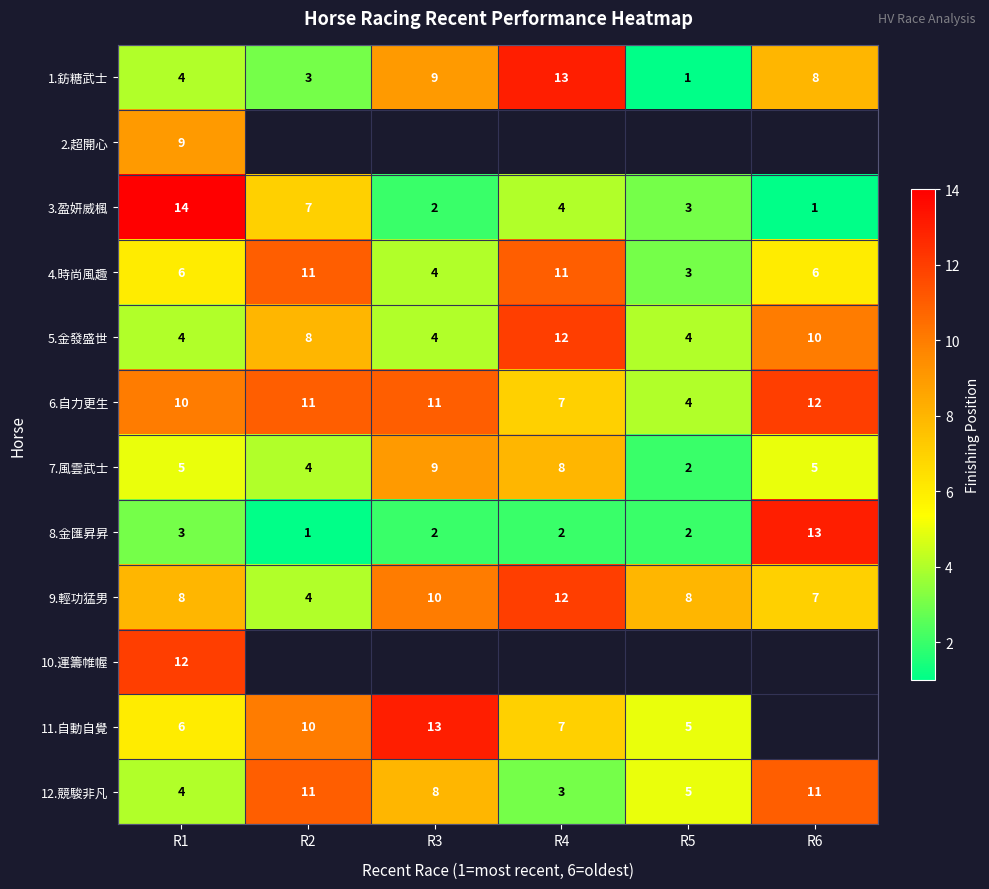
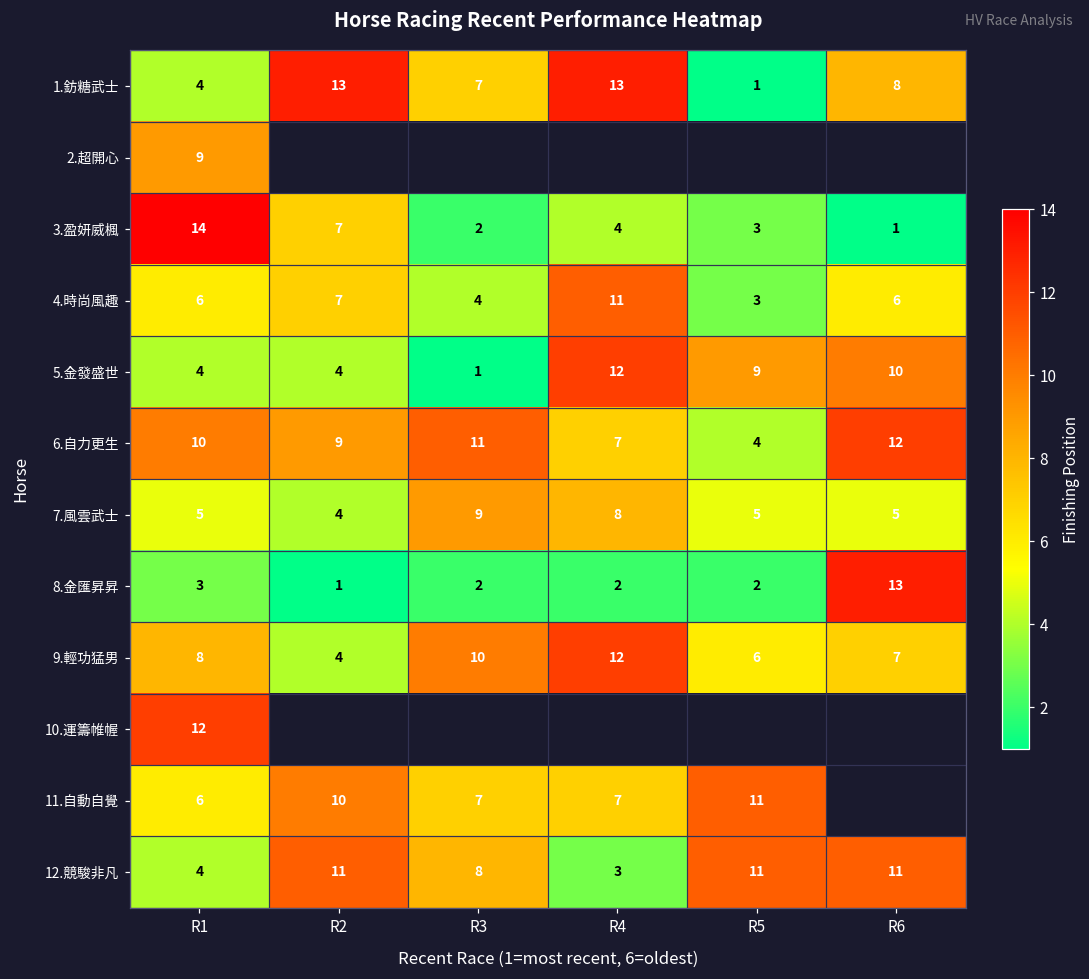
  {
    "1.鈁糖武士": {
      "R1": 4,
-     "R2": 3,
-     "R3": 9,
+     "R2": 13,
+     "R3": 7,
      "R4": 13,
      "R5": 1,
      "R6": 8
    },
    "2.超開心": {
      "R1": 9
    },
    "3.盈妍威楓": {
      "R1": 14,
      "R2": 7,
      "R3": 2,
      "R4": 4,
      "R5": 3,
      "R6": 1
    },
    "4.時尚風趣": {
      "R1": 6,
-     "R2": 11,
+     "R2": 7,
      "R3": 4,
      "R4": 11,
      "R5": 3,
      "R6": 6
    },
    "5.金發盛世": {
      "R1": 4,
-     "R2": 8,
-     "R3": 4,
+     "R2": 4,
+     "R3": 1,
      "R4": 12,
-     "R5": 4,
+     "R5": 9,
      "R6": 10
    },
    "6.自力更生": {
      "R1": 10,
-     "R2": 11,
+     "R2": 9,
      "R3": 11,
      "R4": 7,
      "R5": 4,
      "R6": 12
    },
    "7.風雲武士": {
      "R1": 5,
      "R2": 4,
      "R3": 9,
      "R4": 8,
-     "R5": 2,
+     "R5": 5,
      "R6": 5
    },
    "8.金匯昇昇": {
      "R1": 3,
      "R2": 1,
      "R3": 2,
      "R4": 2,
      "R5": 2,
      "R6": 13
    },
    "9.輕功猛男": {
      "R1": 8,
      "R2": 4,
      "R3": 10,
      "R4": 12,
-     "R5": 8,
+     "R5": 6,
      "R6": 7
    },
    "10.運籌帷幄": {
      "R1": 12
    },
    "11.自動自覺": {
      "R1": 6,
      "R2": 10,
-     "R3": 13,
+     "R3": 7,
      "R4": 7,
-     "R5": 5
+     "R5": 11
    },
    "12.競駿非凡": {
      "R1": 4,
      "R2": 11,
      "R3": 8,
      "R4": 3,
-     "R5": 5,
+     "R5": 11,
      "R6": 11
    }
  }
